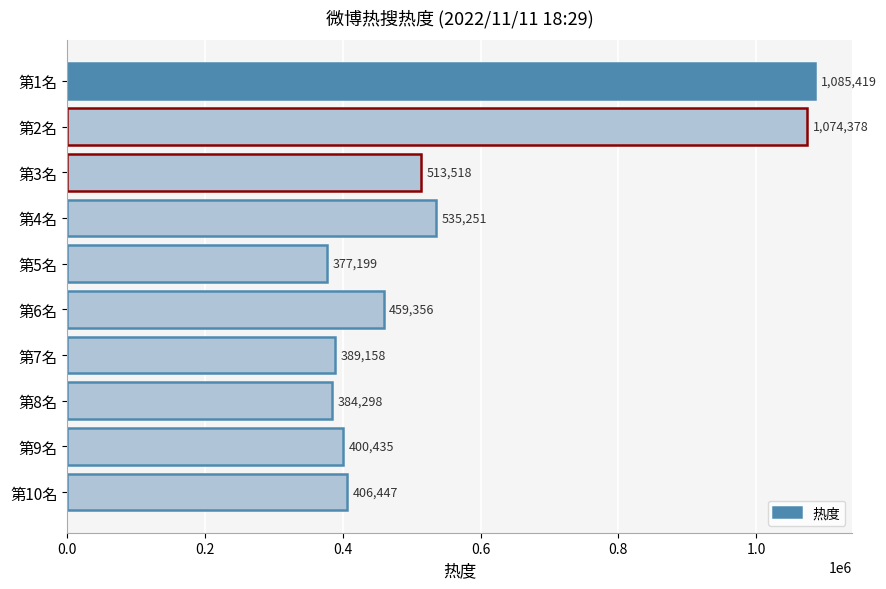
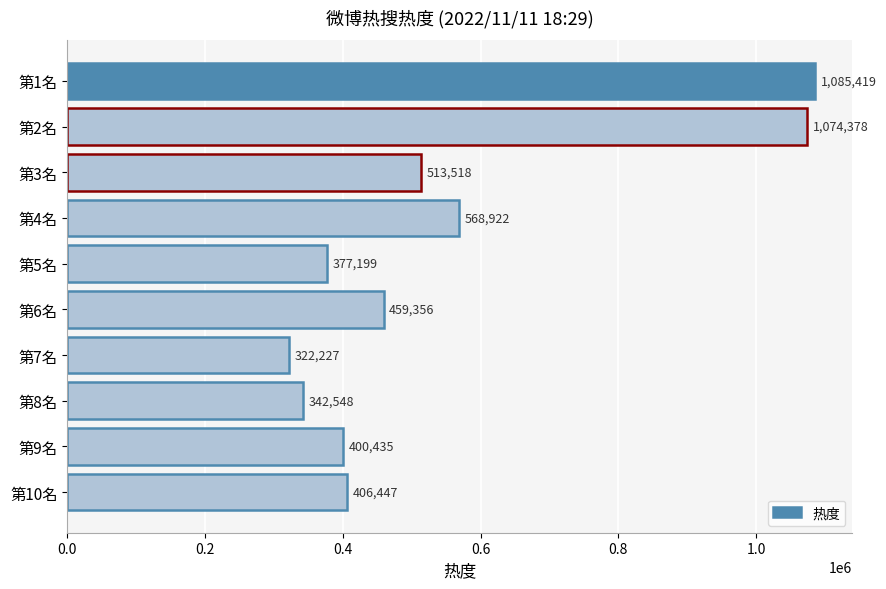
  {
    "第1名": "1,085,419",
    "第2名": "1,074,378",
    "第3名": "513,518",
-   "第4名": "535,251",
+   "第4名": "568,922",
    "第5名": "377,199",
    "第6名": "459,356",
-   "第7名": "389,158",
-   "第8名": "384,298",
+   "第7名": "322,227",
+   "第8名": "342,548",
    "第9名": "400,435",
    "第10名": "406,447"
  }
